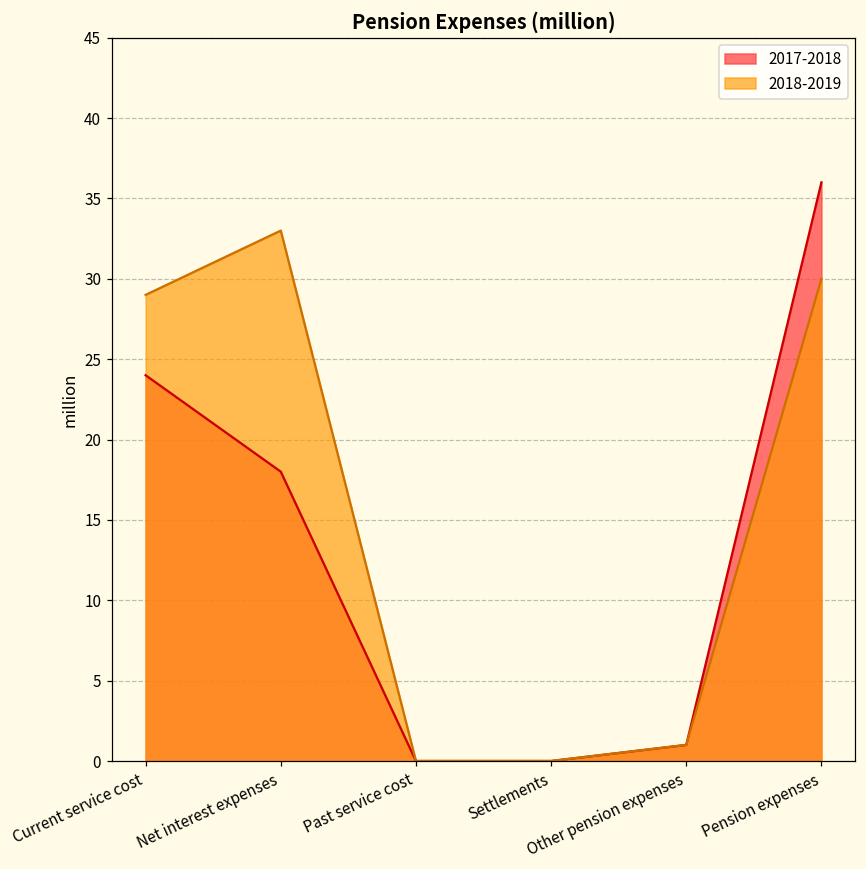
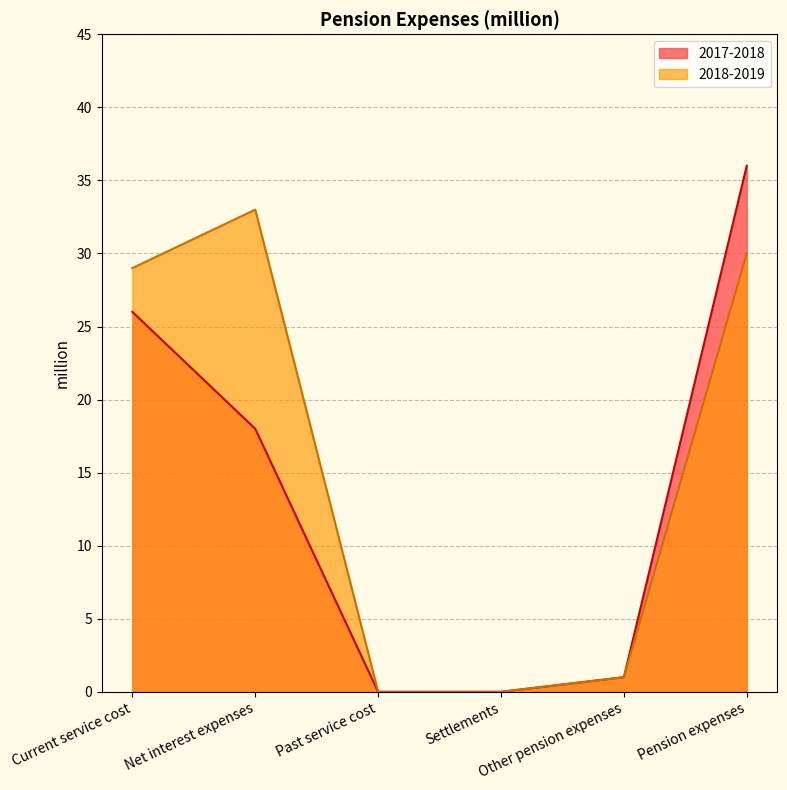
  {
    "2017-2018": {
-     "Current service cost": 24,
+     "Current service cost": 26,
      "Net interest expenses": 18,
      "Pension expenses": 36
    },
    "2018-2019": {
      "Current service cost": 29,
      "Net interest expenses": 33,
      "Pension expenses": 30
    }
  }
